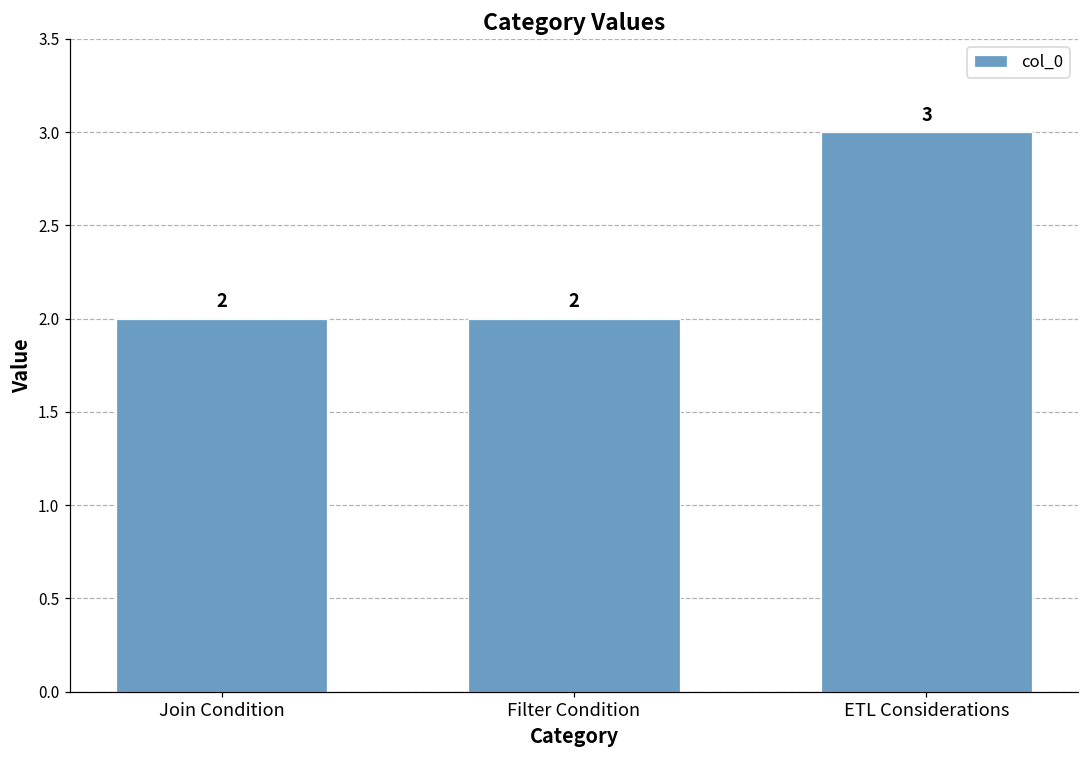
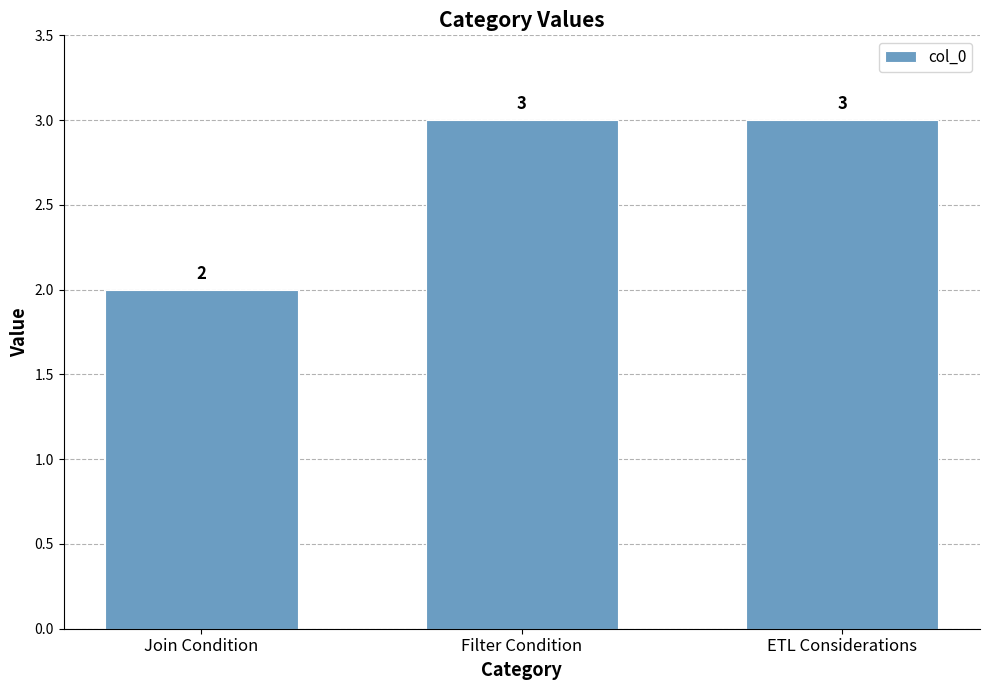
  {
    "Join Condition": 2,
-   "Filter Condition": 2,
+   "Filter Condition": 3,
    "ETL Considerations": 3
  }
